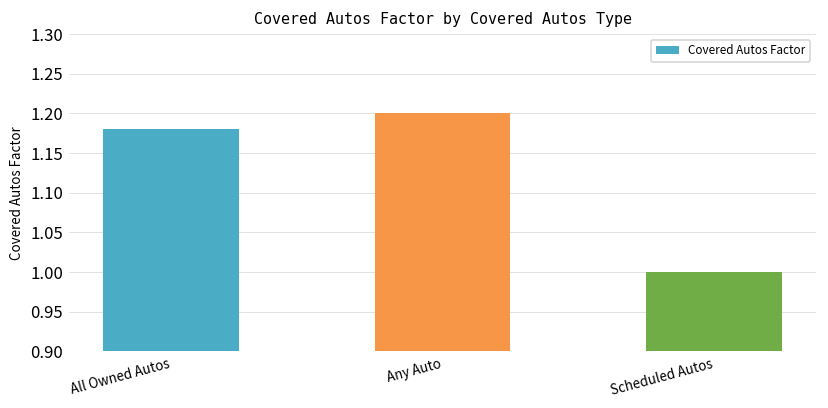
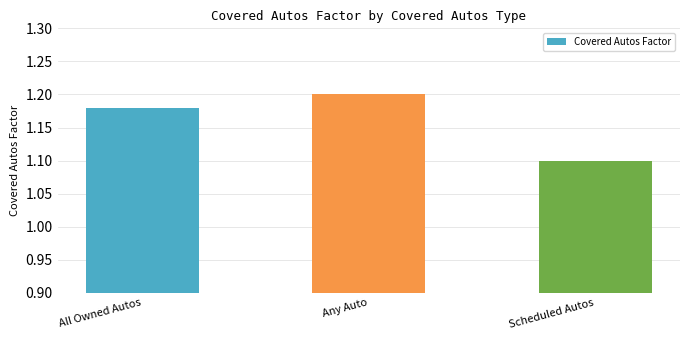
  {
    "All Owned Autos": 1.18,
    "Any Auto": 1.2,
-   "Scheduled Autos": 1.0
+   "Scheduled Autos": 1.1
  }
